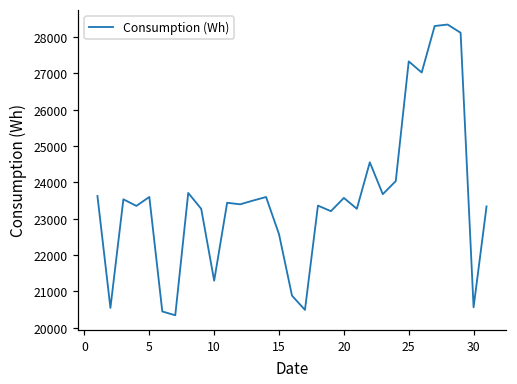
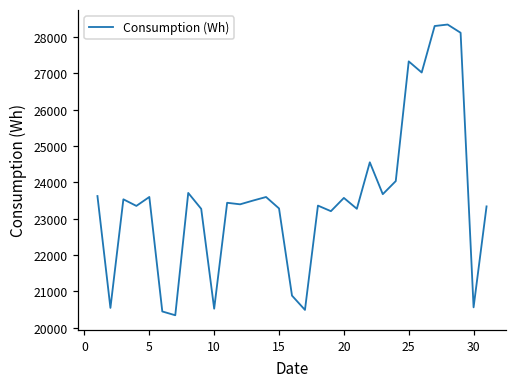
  {
    "5": 23600,
-   "10": 21300,
-   "15": 22600,
+   "10": 20500,
+   "15": 23300,
    "20": 23600,
    "25": 27300,
    "30": 20600
  }
